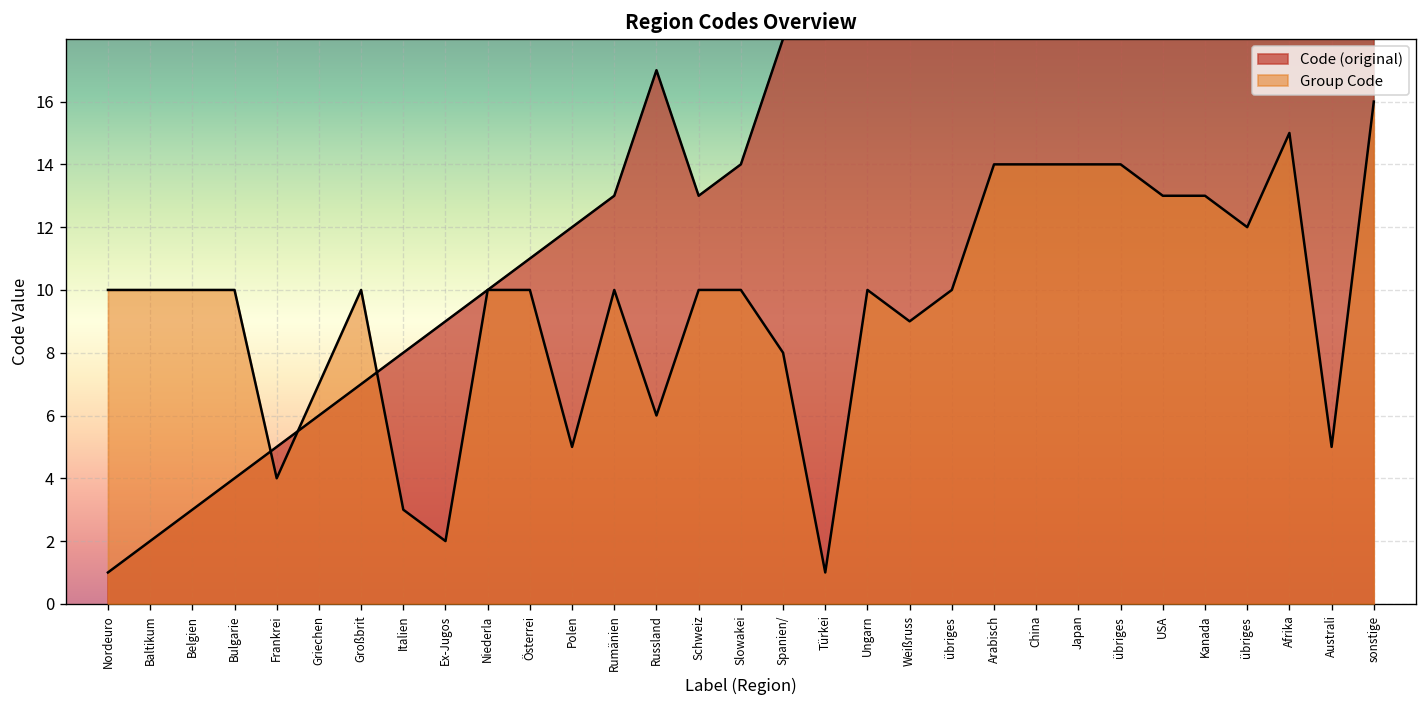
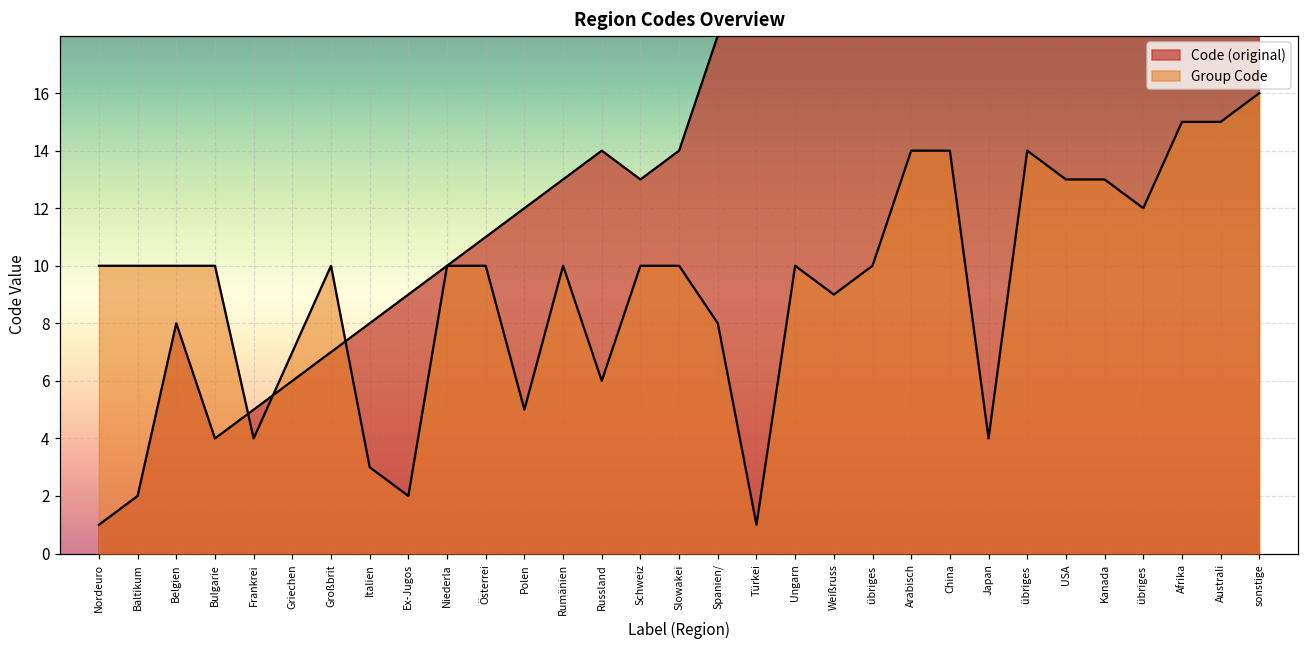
  {
    "Code (original)": {
      "Nordeuro": 1,
      "Baltikum": 2,
-     "Belgien": 3,
+     "Belgien": 8,
      "Bulgarie": 4,
      "Frankrei": 5,
      "Griechen": 6,
      "Großbrit": 7,
      "Italien": 8,
      "Ex-Jugos": 9,
      "Österrei": 11,
      "Polen": 12,
      "Rumänien": 13,
-     "Russland": 17,
+     "Russland": 14,
      "Schweiz": 13,
      "Slowakei": 14,
      "Spanien/": 18,
      "Türkei": 18
    },
    "Group Code": {
      "Nordeuro": 10,
      "Baltikum": 10,
      "Belgien": 10,
      "Bulgarie": 10,
      "Frankrei": 4,
      "Griechen": 7,
      "Großbrit": 10,
      "Italien": 3,
      "Ex-Jugos": 2,
      "Österrei": 10,
      "Polen": 5,
      "Rumänien": 10,
      "Russland": 6,
      "Schweiz": 10,
      "Slowakei": 10,
      "Spanien/": 8,
      "Türkei": 1,
      "Ungarn": 10,
      "Weißruss": 9,
      "Arabisch": 14,
      "China": 14,
-     "Japan": 14,
+     "Japan": 4,
      "USA": 13,
      "Kanada": 13,
      "Afrika": 15,
-     "Australi": 5,
+     "Australi": 15,
      "sonstige": 16
    }
  }
